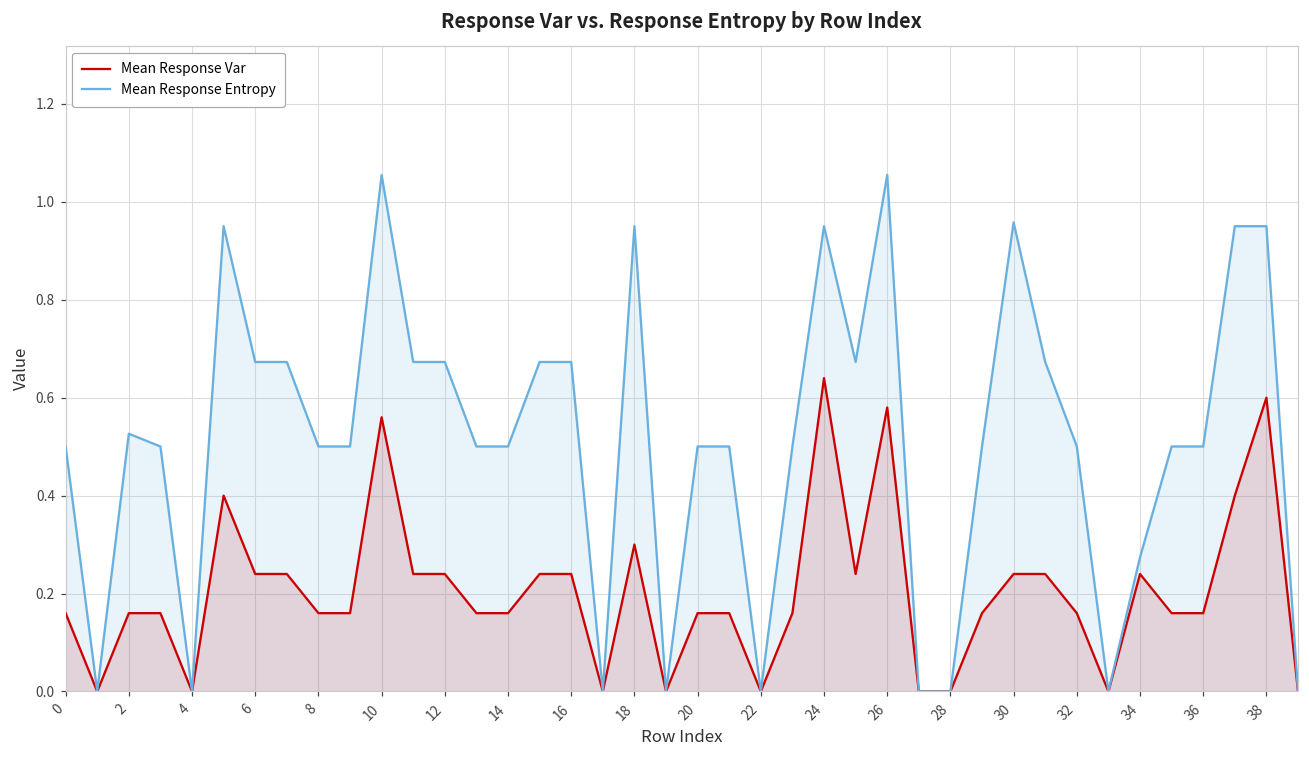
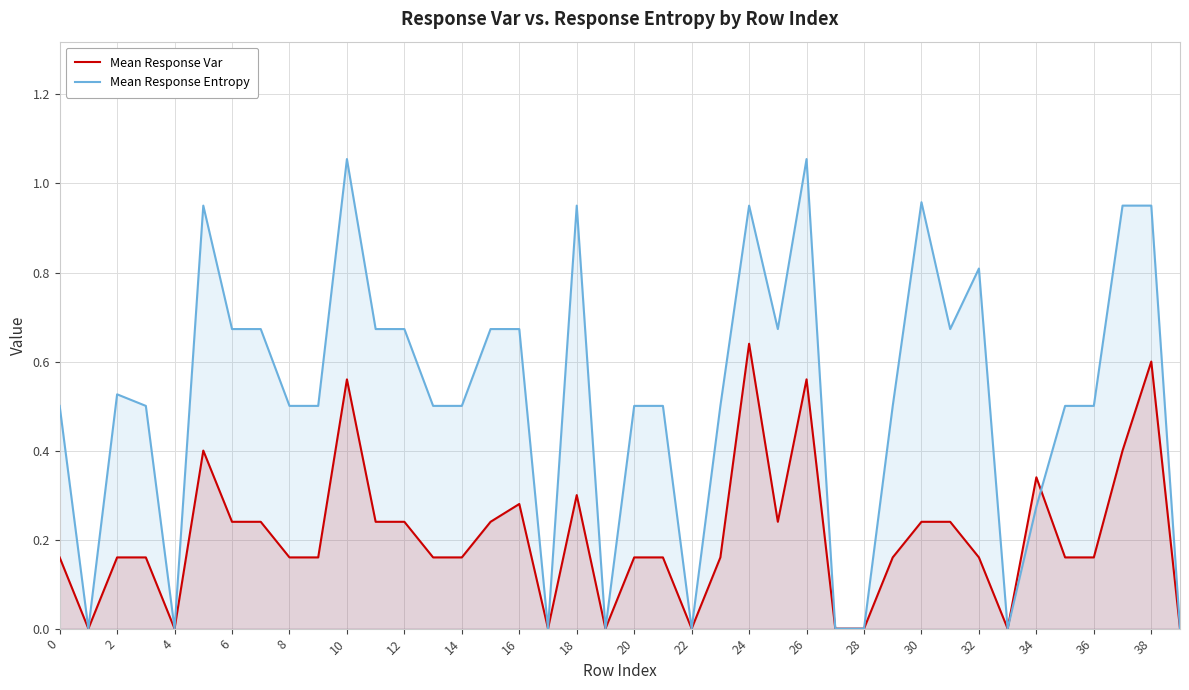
  {
    "Mean Response Var": {
      "0": 0.16,
      "2": 0.16,
      "6": 0.24,
      "8": 0.16,
      "10": 0.56,
      "12": 0.24,
      "14": 0.16,
-     "16": 0.24,
+     "16": 0.28,
      "18": 0.30,
      "20": 0.16,
      "24": 0.64,
-     "26": 0.58,
+     "26": 0.56,
      "30": 0.24,
      "32": 0.16,
-     "34": 0.24,
+     "34": 0.34,
      "36": 0.16,
      "38": 0.60
    },
    "Mean Response Entropy": {
      "0": 0.50,
      "2": 0.53,
      "6": 0.67,
      "8": 0.50,
      "10": 1.05,
      "12": 0.67,
      "14": 0.50,
      "16": 0.67,
      "18": 0.95,
      "20": 0.50,
      "24": 0.95,
      "26": 1.05,
      "30": 0.96,
-     "32": 0.50,
+     "32": 0.81,
      "34": 0.27,
      "36": 0.50,
      "38": 0.95
    }
  }
